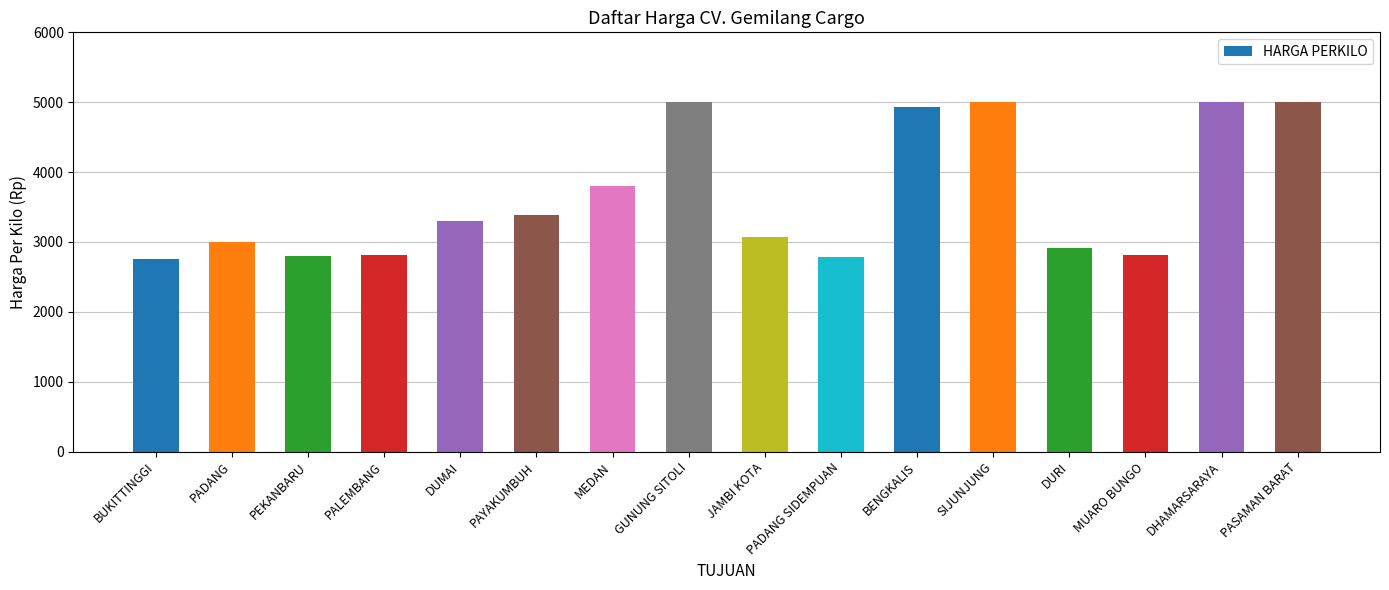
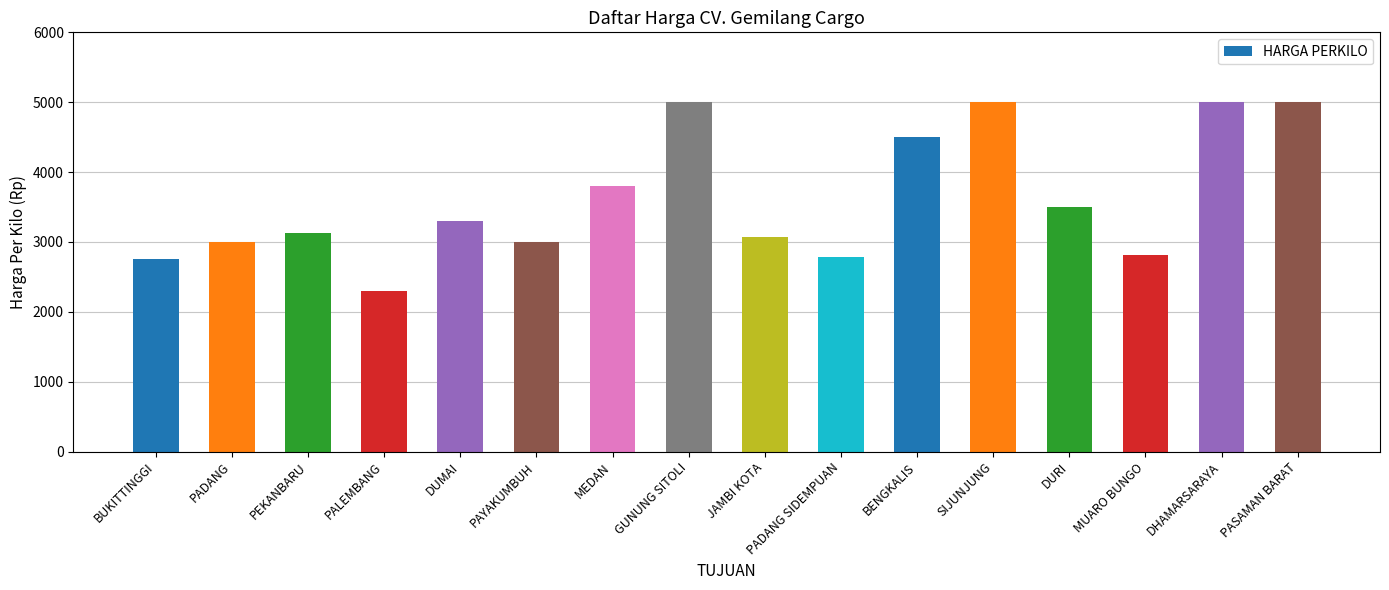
  {
    "BUKITTINGGI": 2800,
    "PADANG": 3000,
-   "PEKANBARU": 2800,
-   "PALEMBANG": 2800,
+   "PEKANBARU": 3100,
+   "PALEMBANG": 2300,
    "DUMAI": 3300,
-   "PAYAKUMBUH": 3400,
+   "PAYAKUMBUH": 3000,
    "MEDAN": 3800,
    "GUNUNG SITOLI": 5000,
    "JAMBI KOTA": 3100,
    "PADANG SIDEMPUAN": 2800,
-   "BENGKALIS": 4900,
+   "BENGKALIS": 4500,
    "SIJUNJUNG": 5000,
-   "DURI": 2900,
+   "DURI": 3500,
    "MUARO BUNGO": 2800,
    "DHAMARSARAYA": 5000,
    "PASAMAN BARAT": 5000
  }
